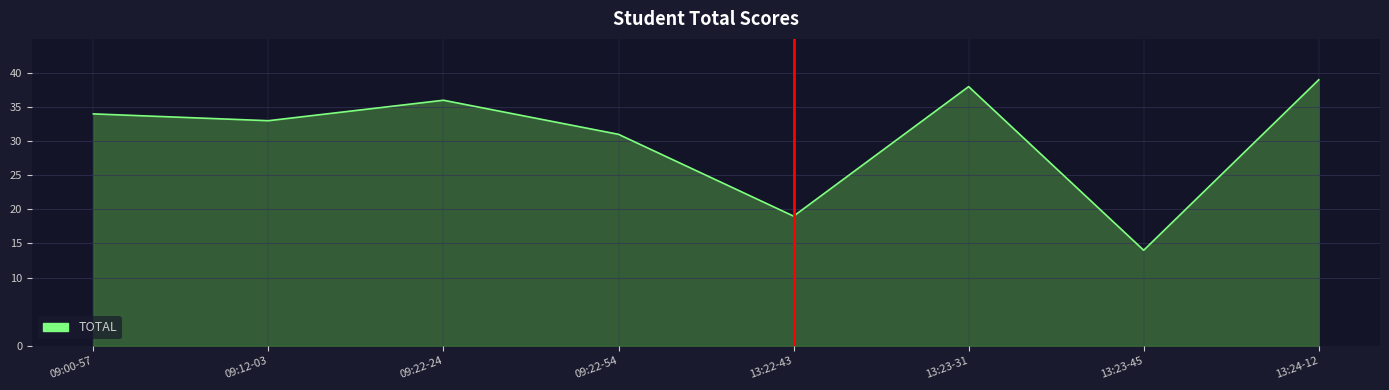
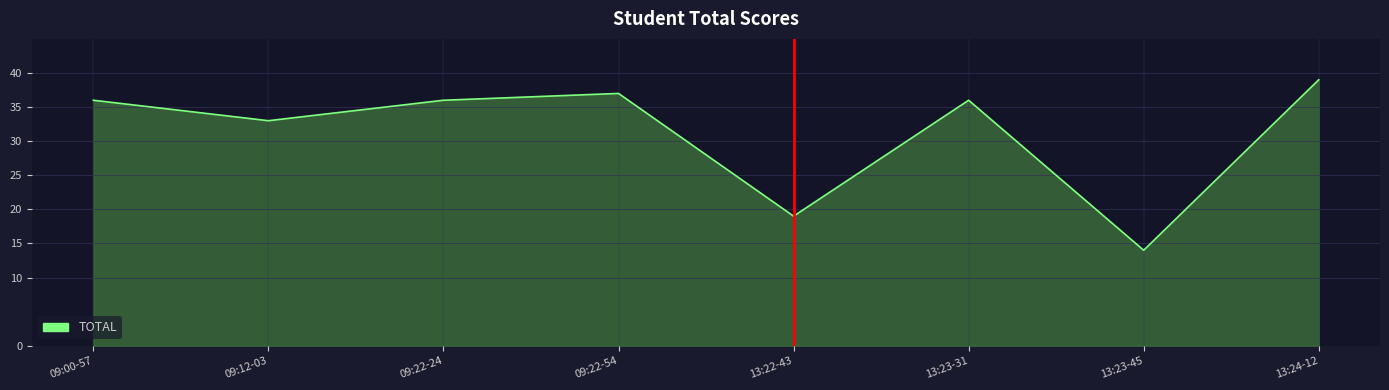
  {
-   "09:00-57": 34,
+   "09:00-57": 36,
    "09:12-03": 33,
    "09:22-24": 36,
-   "09:22-54": 31,
+   "09:22-54": 37,
    "13:22-43": 19,
-   "13:23-31": 38,
+   "13:23-31": 36,
    "13:23-45": 14,
    "13:24-12": 39
  }
